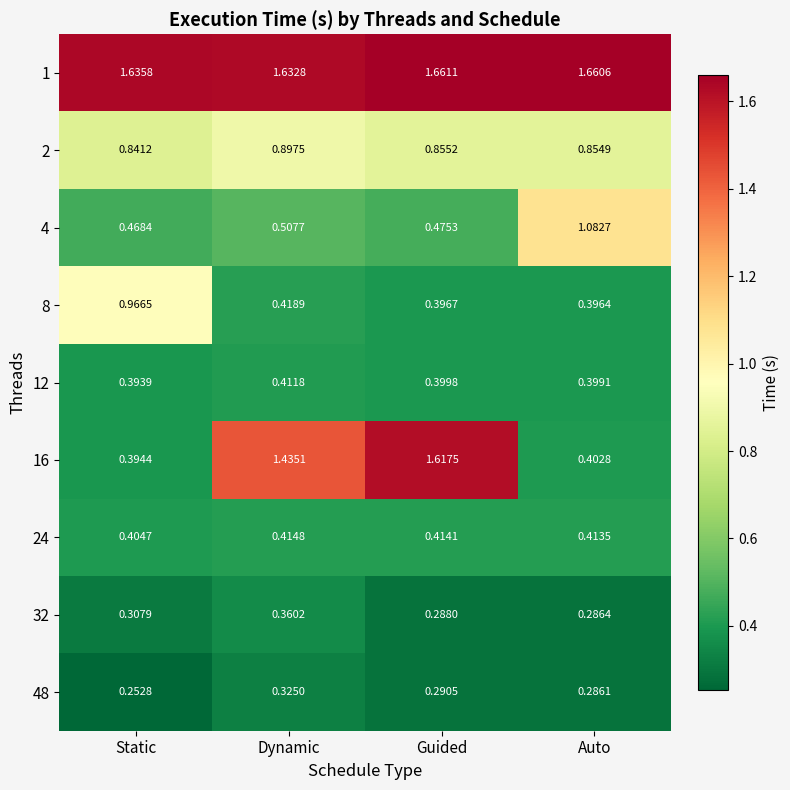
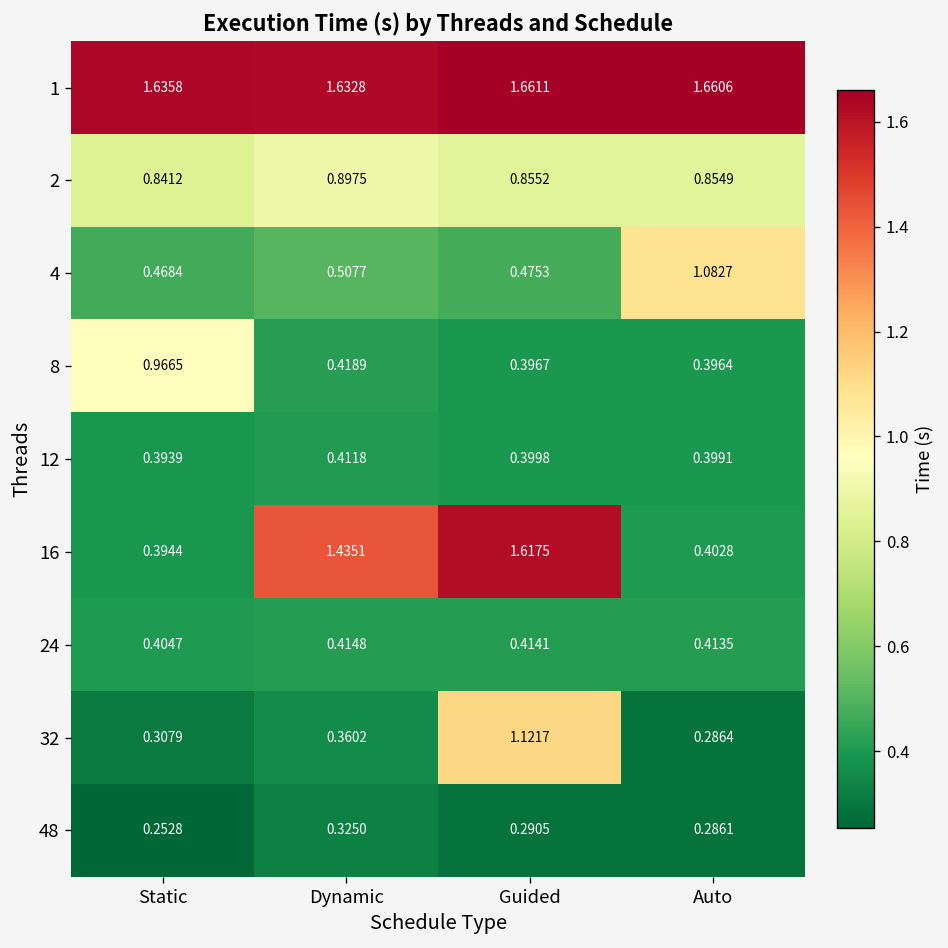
  {
    "1": {
      "Static": 1.6358,
      "Dynamic": 1.6328,
      "Guided": 1.6611,
      "Auto": 1.6606
    },
    "2": {
      "Static": 0.8412,
      "Dynamic": 0.8975,
      "Guided": 0.8552,
      "Auto": 0.8549
    },
    "4": {
      "Static": 0.4684,
      "Dynamic": 0.5077,
      "Guided": 0.4753,
      "Auto": 1.0827
    },
    "8": {
      "Static": 0.9665,
      "Dynamic": 0.4189,
      "Guided": 0.3967,
      "Auto": 0.3964
    },
    "12": {
      "Static": 0.3939,
      "Dynamic": 0.4118,
      "Guided": 0.3998,
      "Auto": 0.3991
    },
    "16": {
      "Static": 0.3944,
      "Dynamic": 1.4351,
      "Guided": 1.6175,
      "Auto": 0.4028
    },
    "24": {
      "Static": 0.4047,
      "Dynamic": 0.4148,
      "Guided": 0.4141,
      "Auto": 0.4135
    },
    "32": {
      "Static": 0.3079,
      "Dynamic": 0.3602,
-     "Guided": 0.2880,
+     "Guided": 1.1217,
      "Auto": 0.2864
    },
    "48": {
      "Static": 0.2528,
      "Dynamic": 0.3250,
      "Guided": 0.2905,
      "Auto": 0.2861
    }
  }
